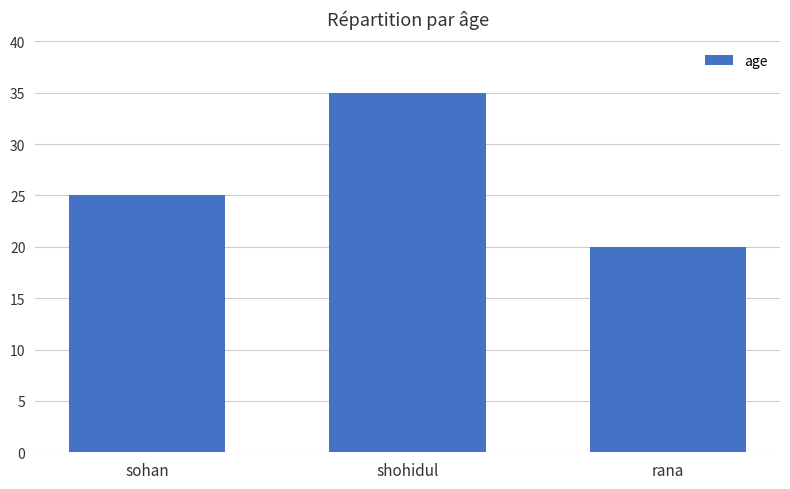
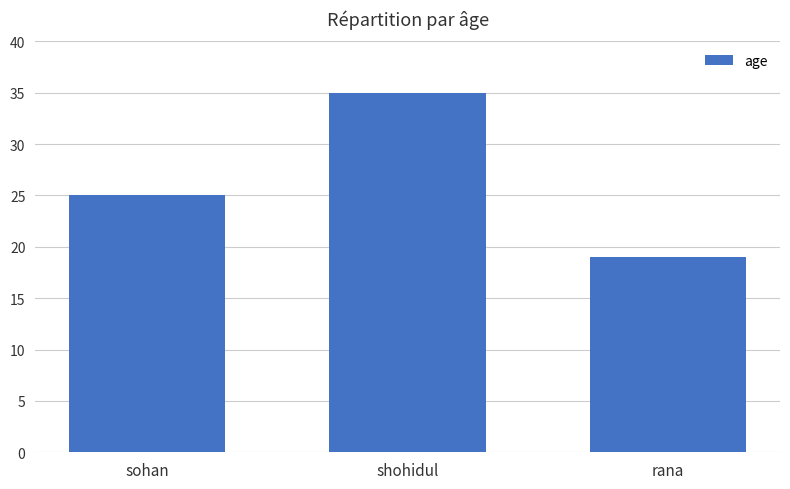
  {
    "sohan": 25,
    "shohidul": 35,
-   "rana": 20
+   "rana": 19
  }
